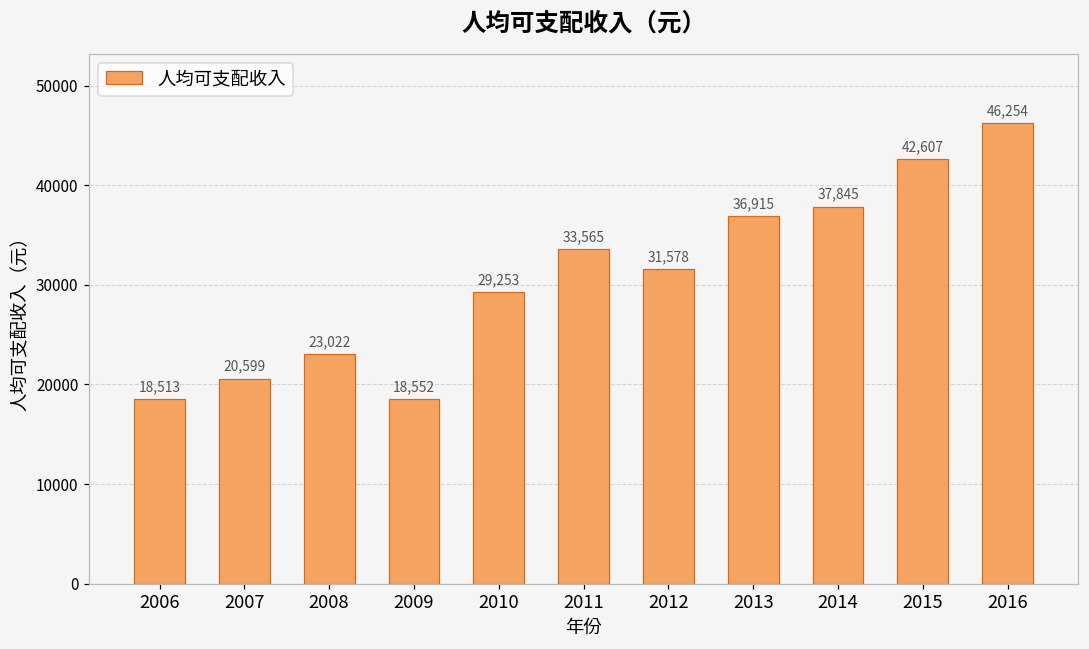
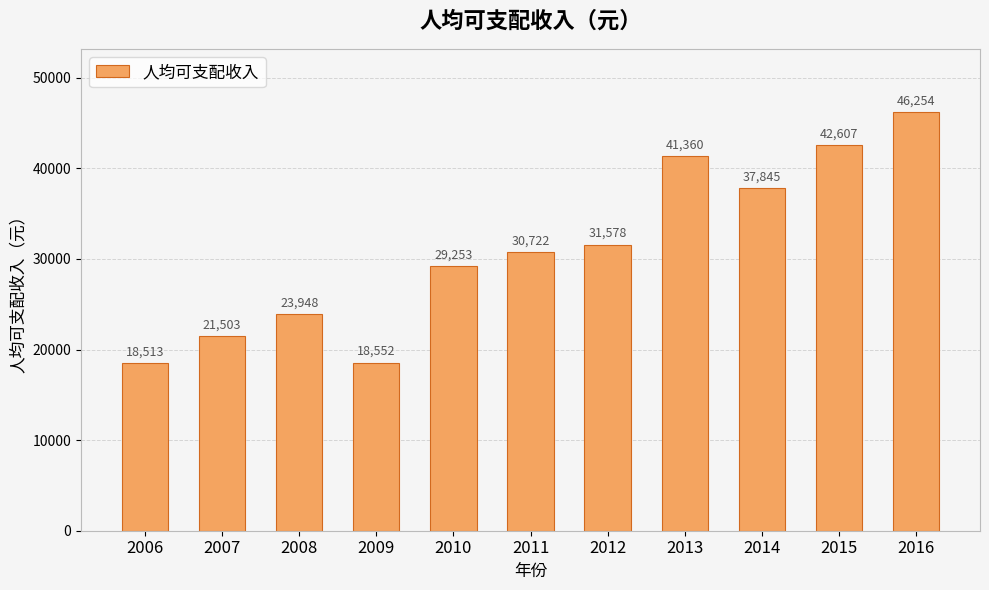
  {
    "2006": "18,513",
-   "2007": "20,599",
-   "2008": "23,022",
+   "2007": "21,503",
+   "2008": "23,948",
    "2009": "18,552",
    "2010": "29,253",
-   "2011": "33,565",
+   "2011": "30,722",
    "2012": "31,578",
-   "2013": "36,915",
+   "2013": "41,360",
    "2014": "37,845",
    "2015": "42,607",
    "2016": "46,254"
  }
